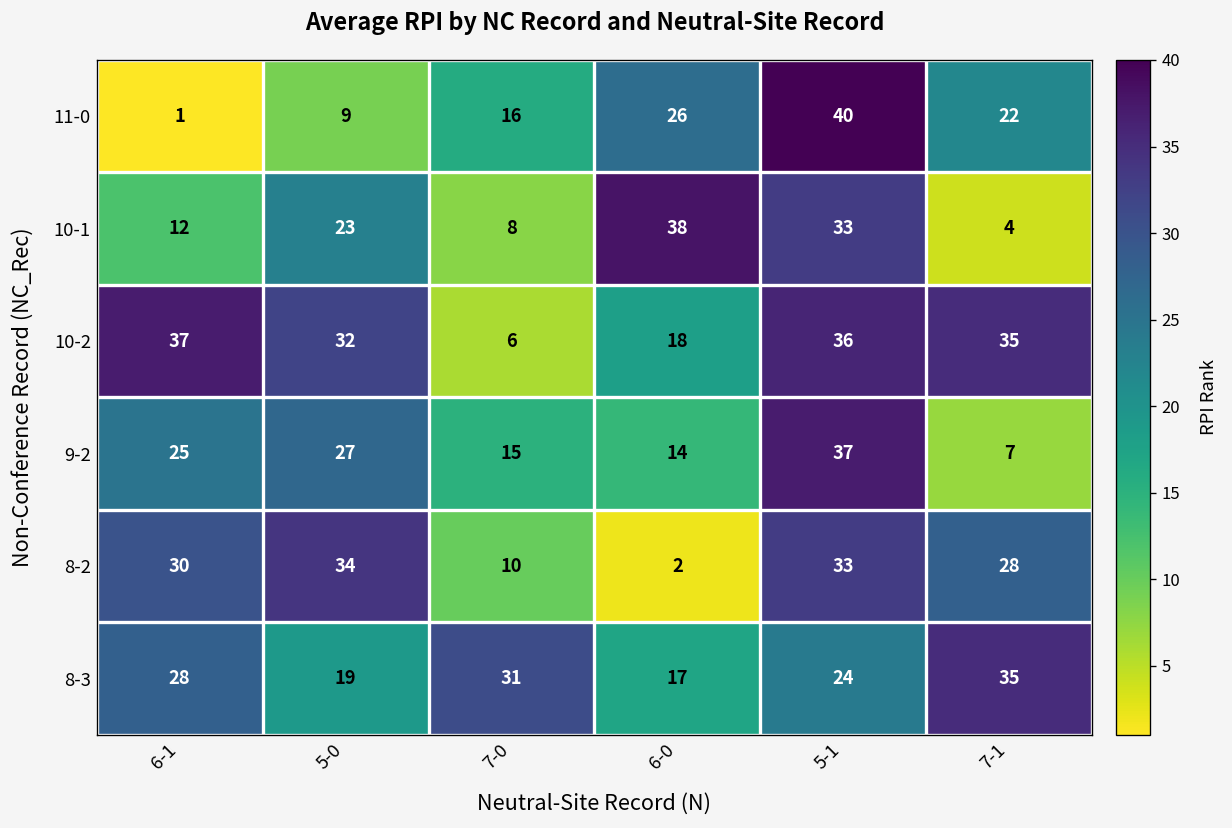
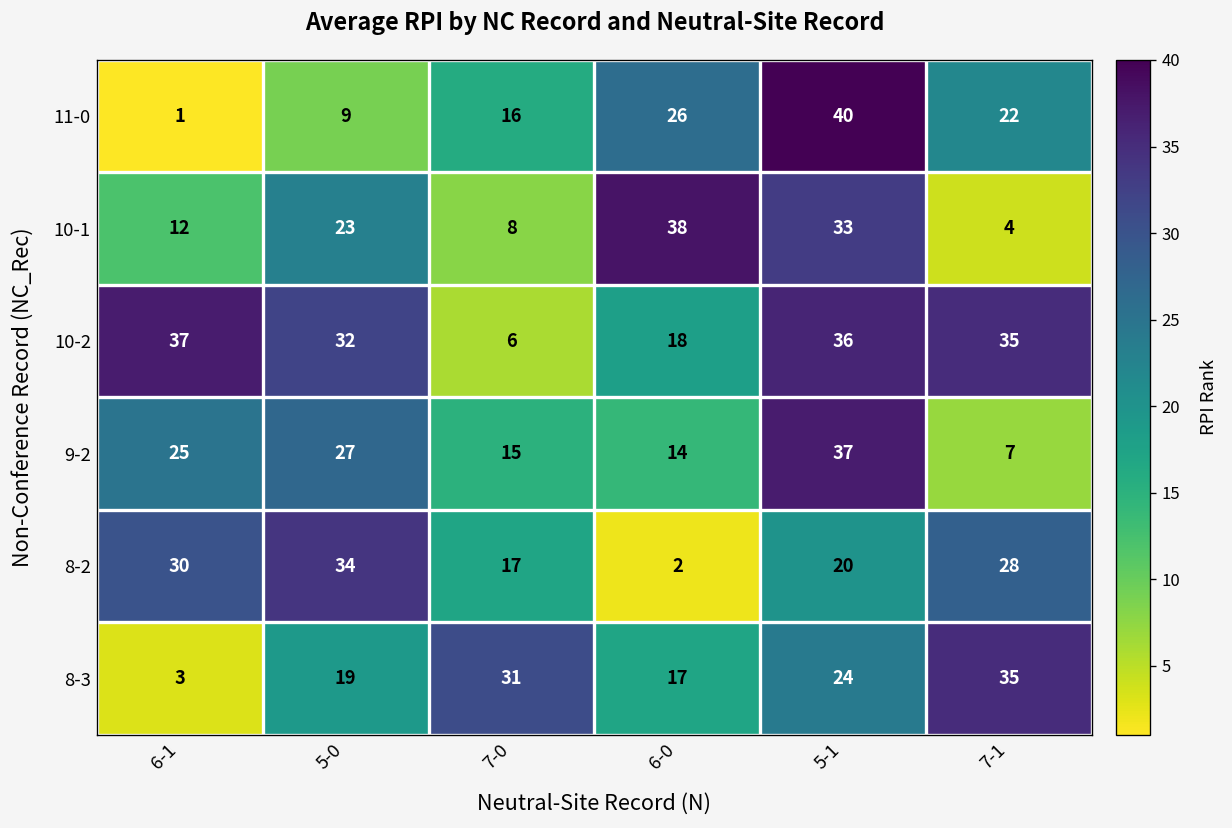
  {
    "11-0": {
      "6-1": 1,
      "5-0": 9,
      "7-0": 16,
      "6-0": 26,
      "5-1": 40,
      "7-1": 22
    },
    "10-1": {
      "6-1": 12,
      "5-0": 23,
      "7-0": 8,
      "6-0": 38,
      "5-1": 33,
      "7-1": 4
    },
    "10-2": {
      "6-1": 37,
      "5-0": 32,
      "7-0": 6,
      "6-0": 18,
      "5-1": 36,
      "7-1": 35
    },
    "9-2": {
      "6-1": 25,
      "5-0": 27,
      "7-0": 15,
      "6-0": 14,
      "5-1": 37,
      "7-1": 7
    },
    "8-2": {
      "6-1": 30,
      "5-0": 34,
-     "7-0": 10,
+     "7-0": 17,
      "6-0": 2,
-     "5-1": 33,
+     "5-1": 20,
      "7-1": 28
    },
    "8-3": {
-     "6-1": 28,
+     "6-1": 3,
      "5-0": 19,
      "7-0": 31,
      "6-0": 17,
      "5-1": 24,
      "7-1": 35
    }
  }
